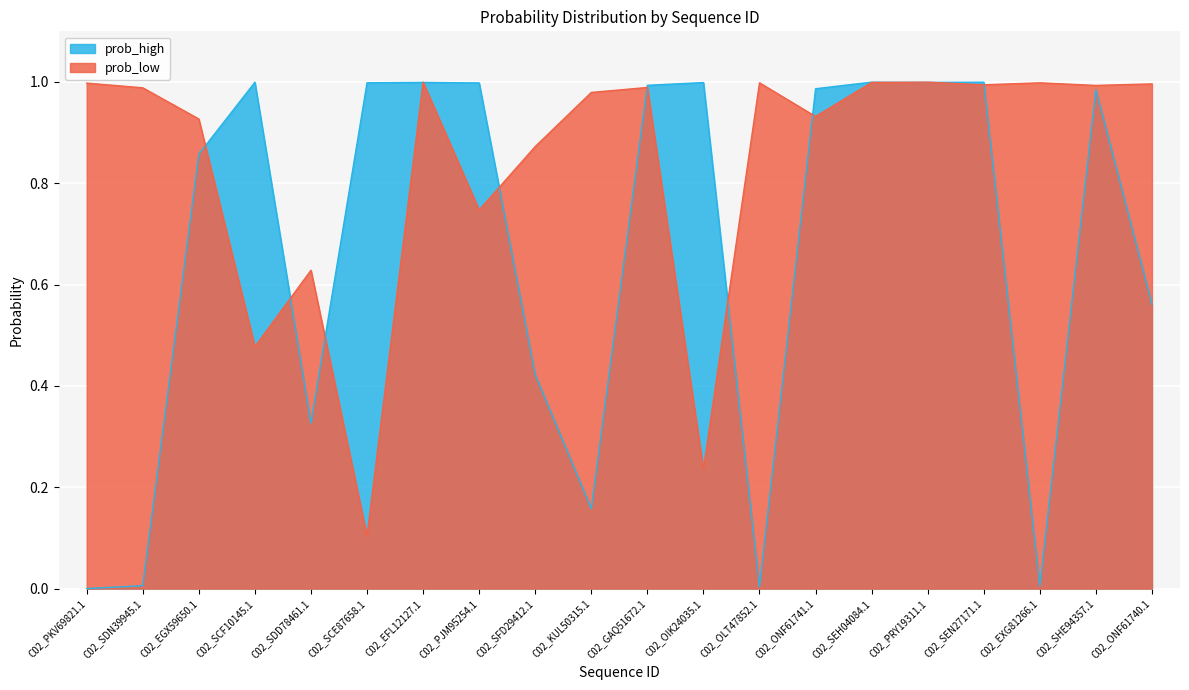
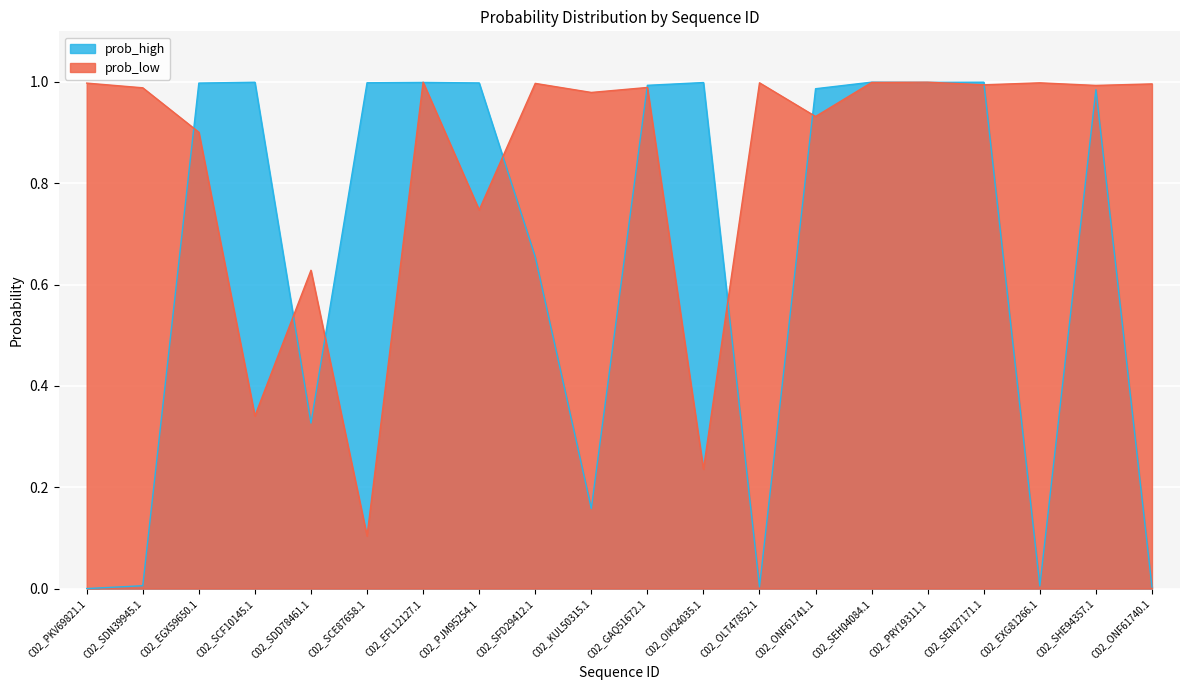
  {
    "prob_high": {
      "C02_PKV69821.1": 0.00,
      "C02_SDN39945.1": 0.01,
-     "C02_EGX59650.1": 0.86,
+     "C02_EGX59650.1": 1.00,
      "C02_SCF10145.1": 1.00,
      "C02_SDD78461.1": 0.33,
      "C02_SCE87658.1": 1.00,
      "C02_PJM95254.1": 1.00,
-     "C02_SFD29412.1": 0.42,
+     "C02_SFD29412.1": 0.65,
      "C02_KUL50315.1": 0.16,
      "C02_OIK24035.1": 1.00,
      "C02_OLT47852.1": 0.00,
      "C02_ONF61741.1": 0.99,
      "C02_SEN27171.1": 1.00,
      "C02_EXG81266.1": 0.01,
      "C02_SHE94357.1": 0.98,
-     "C02_ONF61740.1": 0.56
+     "C02_ONF61740.1": 0.00
    },
    "prob_low": {
      "C02_PKV69821.1": 1.00,
      "C02_SDN39945.1": 0.99,
-     "C02_EGX59650.1": 0.93,
-     "C02_SCF10145.1": 0.48,
+     "C02_EGX59650.1": 0.90,
+     "C02_SCF10145.1": 0.34,
      "C02_SDD78461.1": 0.63,
      "C02_SCE87658.1": 0.10,
      "C02_PJM95254.1": 0.75,
-     "C02_SFD29412.1": 0.87,
+     "C02_SFD29412.1": 1.00,
      "C02_KUL50315.1": 0.98,
      "C02_OIK24035.1": 0.24,
      "C02_OLT47852.1": 1.00,
      "C02_ONF61741.1": 0.93,
      "C02_SEN27171.1": 0.99,
      "C02_EXG81266.1": 1.00,
      "C02_SHE94357.1": 0.99,
      "C02_ONF61740.1": 1.00
    }
  }
